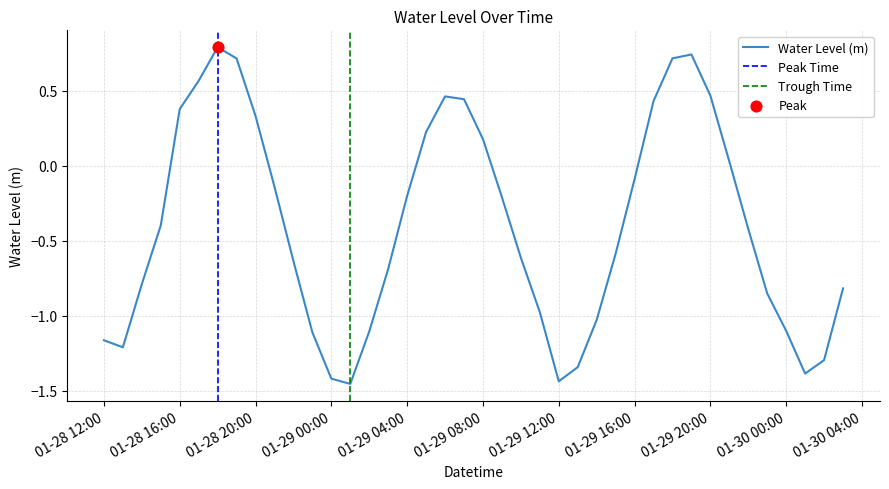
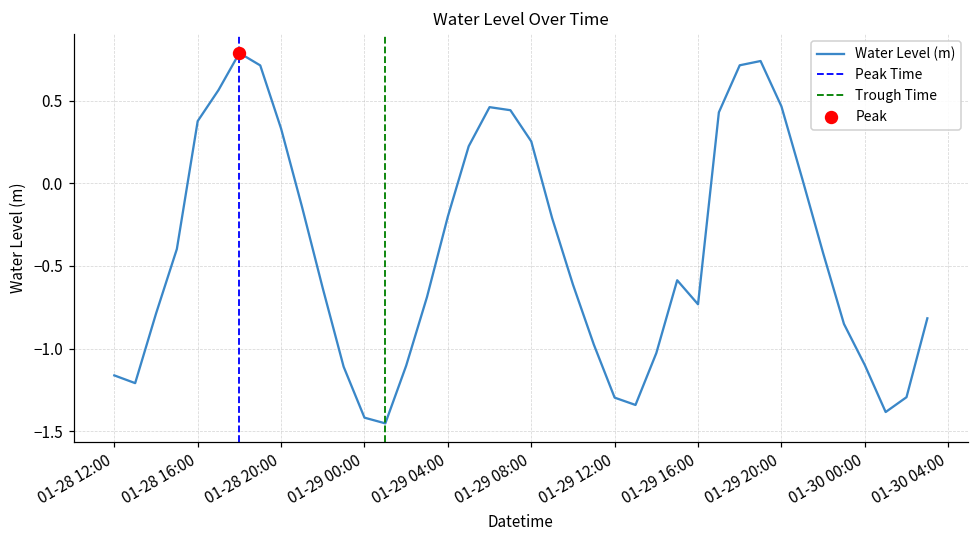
  {
    "Water Level (m)": {
      "01-28 12:00": -1.16,
      "01-28 16:00": 0.38,
      "01-28 20:00": 0.33,
      "01-29 00:00": -1.42,
      "01-29 04:00": -0.20,
-     "01-29 08:00": 0.18,
-     "01-29 12:00": -1.44,
-     "01-29 16:00": -0.09,
+     "01-29 08:00": 0.25,
+     "01-29 12:00": -1.30,
+     "01-29 16:00": -0.73,
      "01-29 20:00": 0.47,
      "01-30 00:00": -1.10
    }
  }
